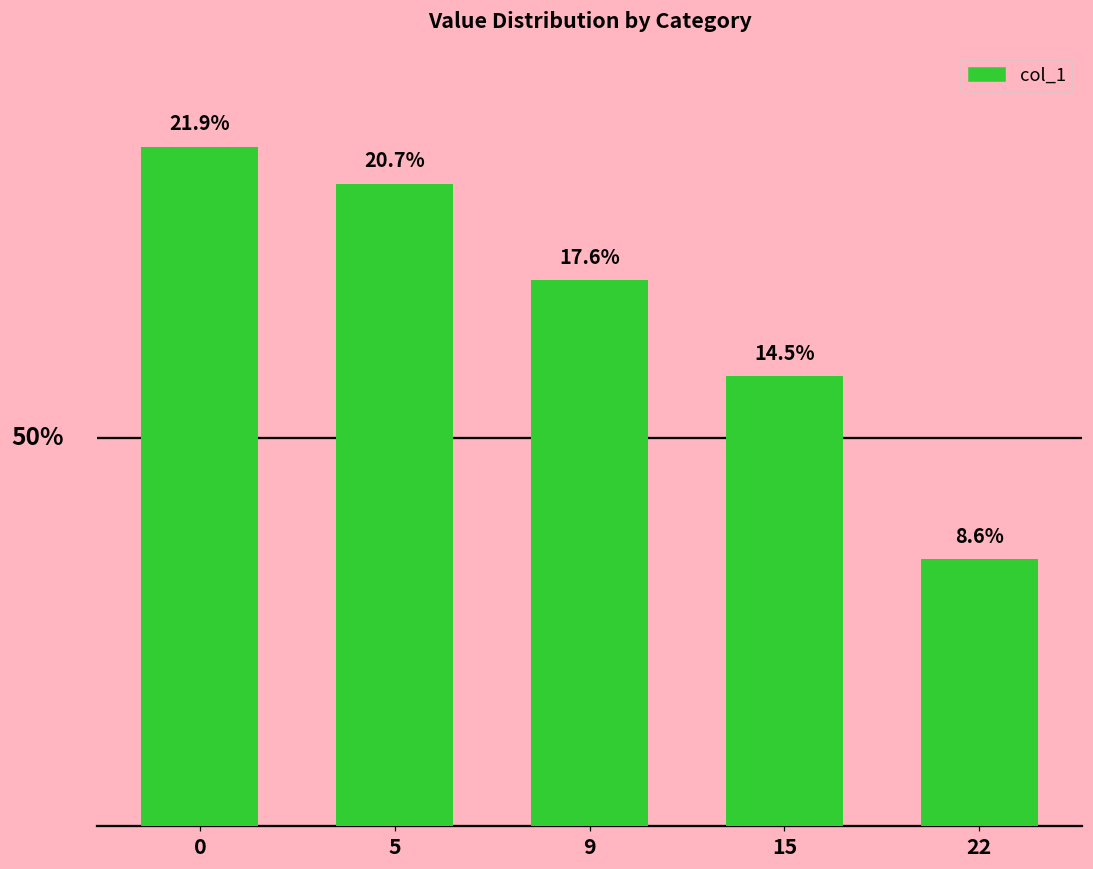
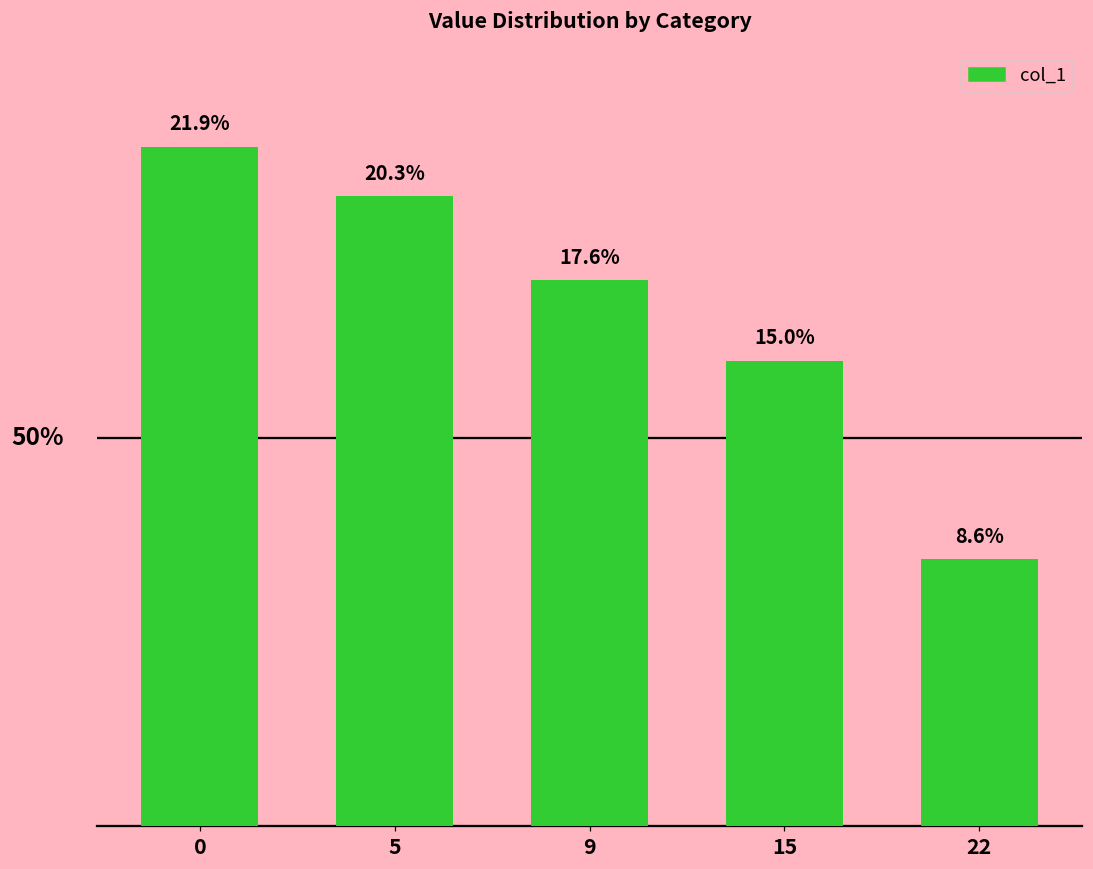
  {
    "0": "21.9%",
-   "5": "20.7%",
+   "5": "20.3%",
    "9": "17.6%",
-   "15": "14.5%",
+   "15": "15.0%",
    "22": "8.6%"
  }
